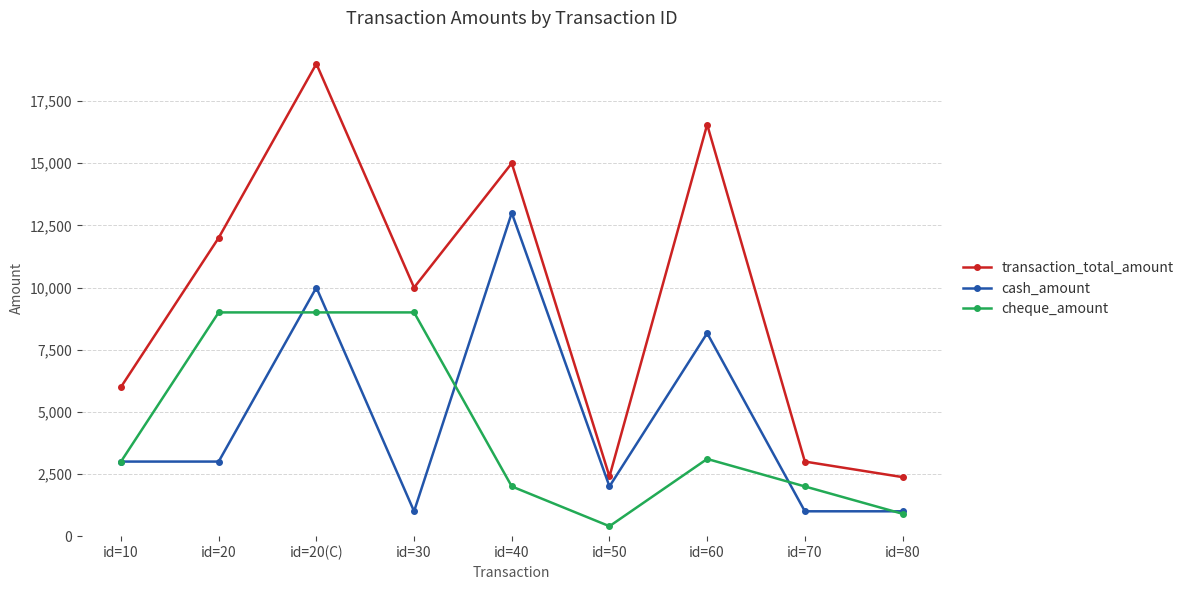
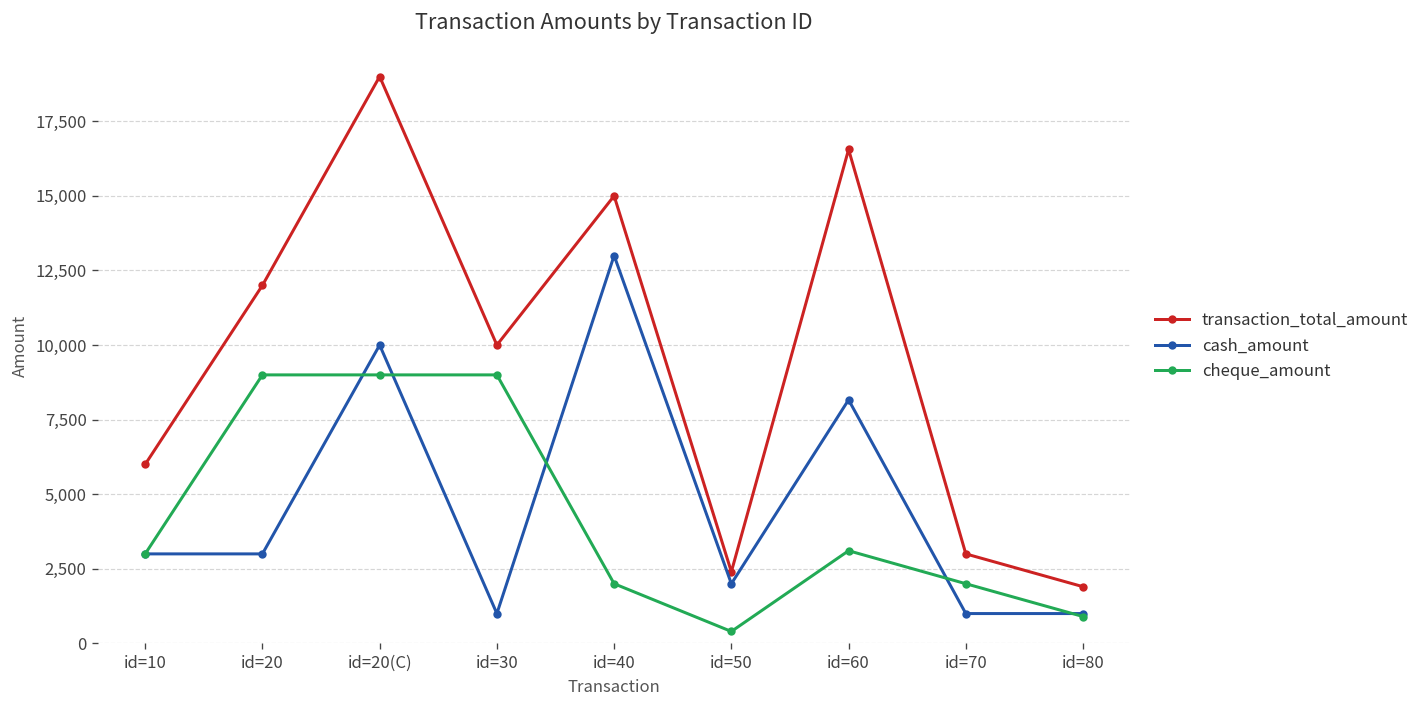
  {
    "transaction_total_amount": {
      "id=10": "6,000",
      "id=20": "12,000",
      "id=20(C)": "19,000",
      "id=30": "10,000",
      "id=40": "15,000",
      "id=50": "2,400",
      "id=60": "16,600",
      "id=70": "3,000",
-     "id=80": "2,400"
+     "id=80": "1,900"
    },
    "cash_amount": {
      "id=20": "3,000",
      "id=20(C)": "10,000",
      "id=30": "1,000",
      "id=40": "13,000",
      "id=50": "2,000",
      "id=60": "8,200",
      "id=70": "1,000"
    },
    "cheque_amount": {
      "id=20": "9,000",
      "id=20(C)": "9,000",
      "id=30": "9,000",
      "id=40": "2,000",
      "id=50": "400",
      "id=60": "3,100",
      "id=70": "2,000"
    }
  }
